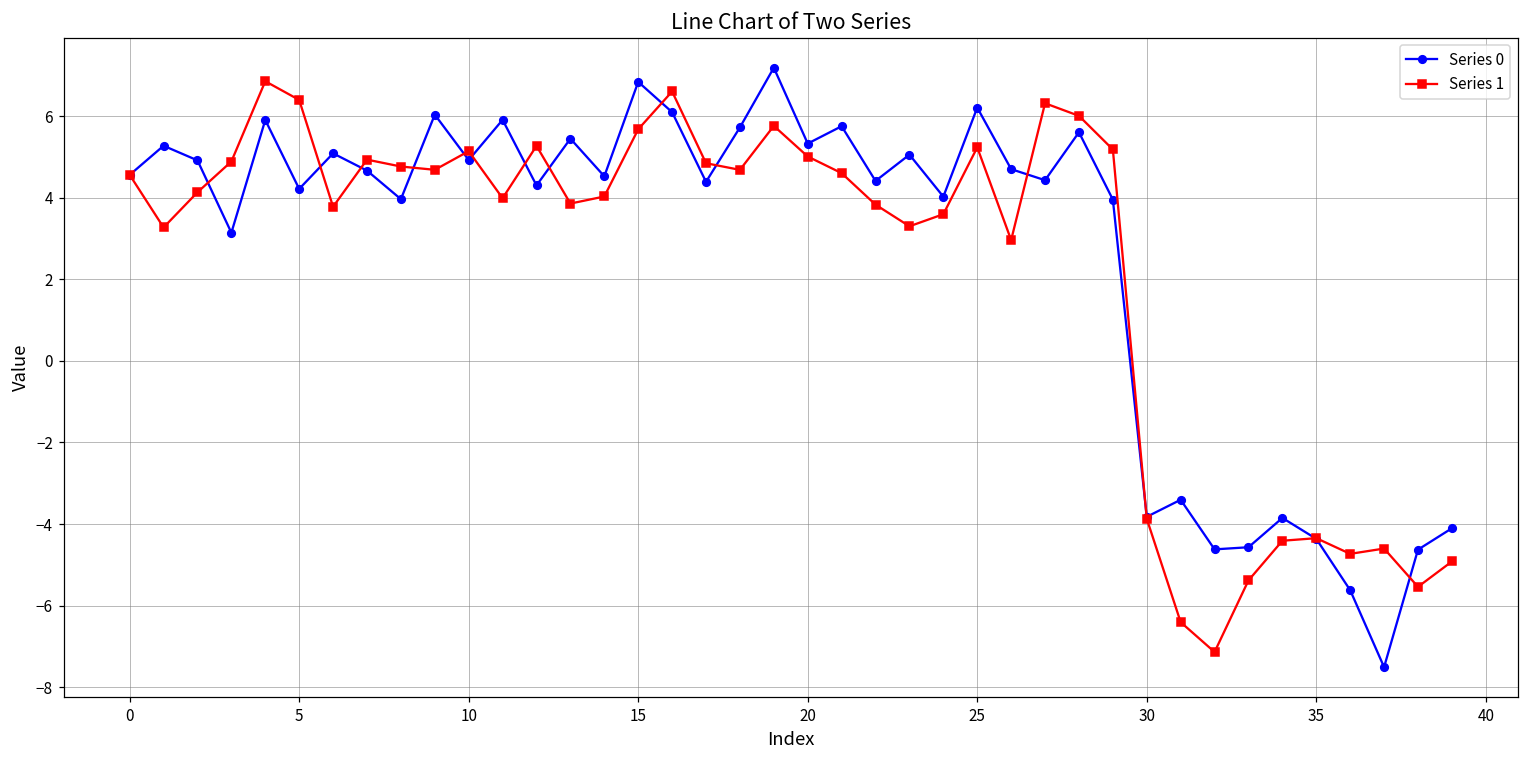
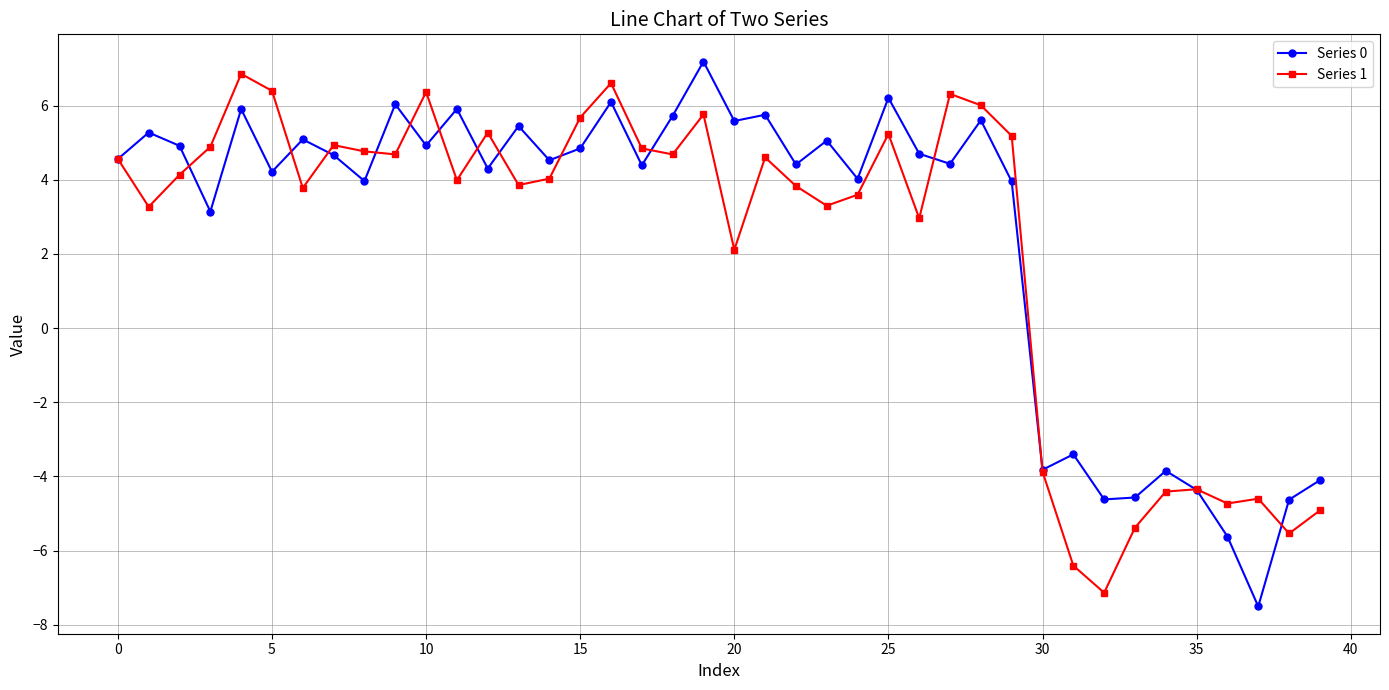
  {
    "Series 0": {
      "5": 4.2,
      "10": 4.9,
-     "15": 6.8,
-     "20": 5.3,
+     "15": 4.8,
+     "20": 5.6,
      "25": 6.2
    },
    "Series 1": {
      "5": 6.4,
-     "10": 5.1,
+     "10": 6.4,
      "15": 5.7,
-     "20": 5.0,
+     "20": 2.1,
      "25": 5.2
    }
  }
